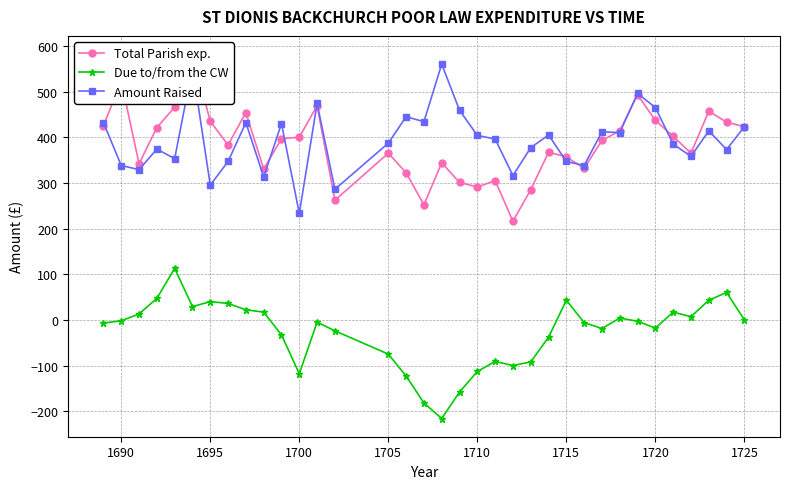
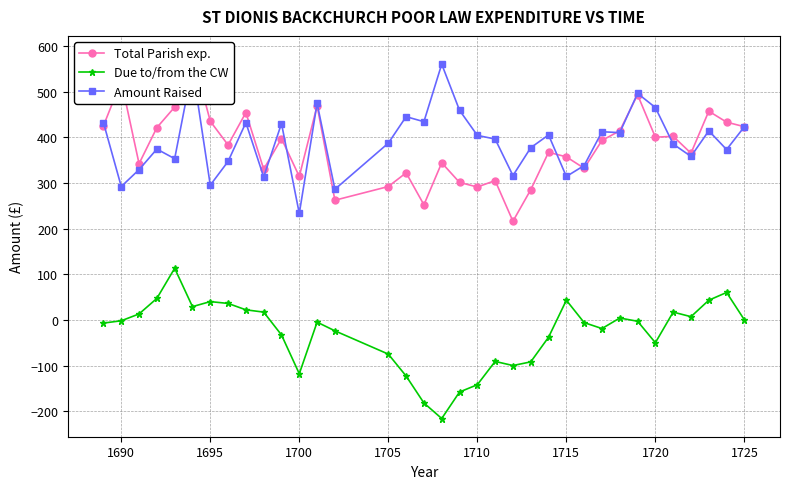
  {
    "Total Parish exp.": {
      "1695": 440,
-     "1700": 400,
-     "1705": 370,
+     "1700": 310,
+     "1705": 290,
      "1710": 290,
      "1715": 360,
-     "1720": 440
+     "1720": 400
    },
    "Due to/from the CW": {
      "1690": 0,
      "1695": 40,
      "1700": -120,
      "1705": -80,
-     "1710": -110,
+     "1710": -140,
      "1715": 40,
-     "1720": -20,
+     "1720": -50,
      "1725": 0
    },
    "Amount Raised": {
-     "1690": 340,
+     "1690": 290,
      "1695": 300,
      "1700": 230,
      "1705": 390,
      "1710": 400,
-     "1715": 350,
+     "1715": 310,
      "1720": 470
    }
  }
